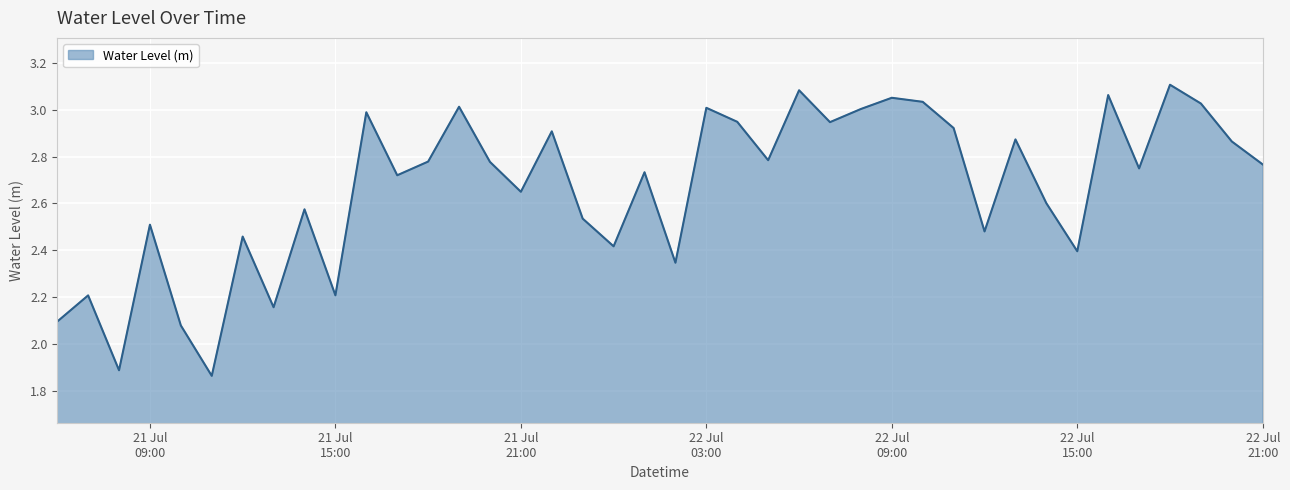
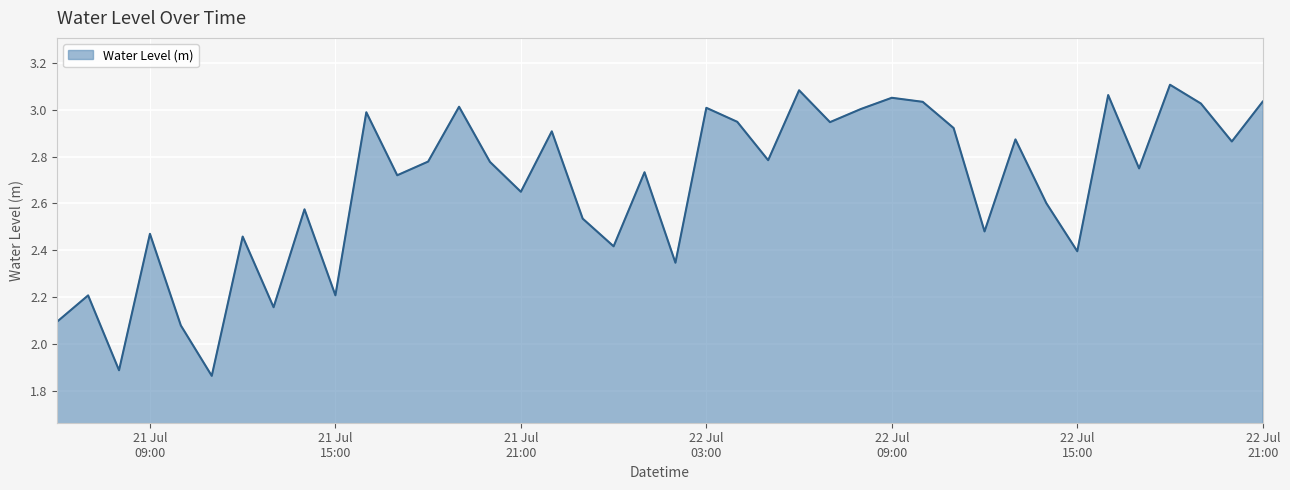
  {
-   "21 Jul 09:00": 2.51,
+   "21 Jul 09:00": 2.47,
    "21 Jul 15:00": 2.21,
    "21 Jul 21:00": 2.65,
    "22 Jul 03:00": 3.01,
    "22 Jul 09:00": 3.05,
    "22 Jul 15:00": 2.40,
-   "22 Jul 21:00": 2.77
+   "22 Jul 21:00": 3.03
  }
